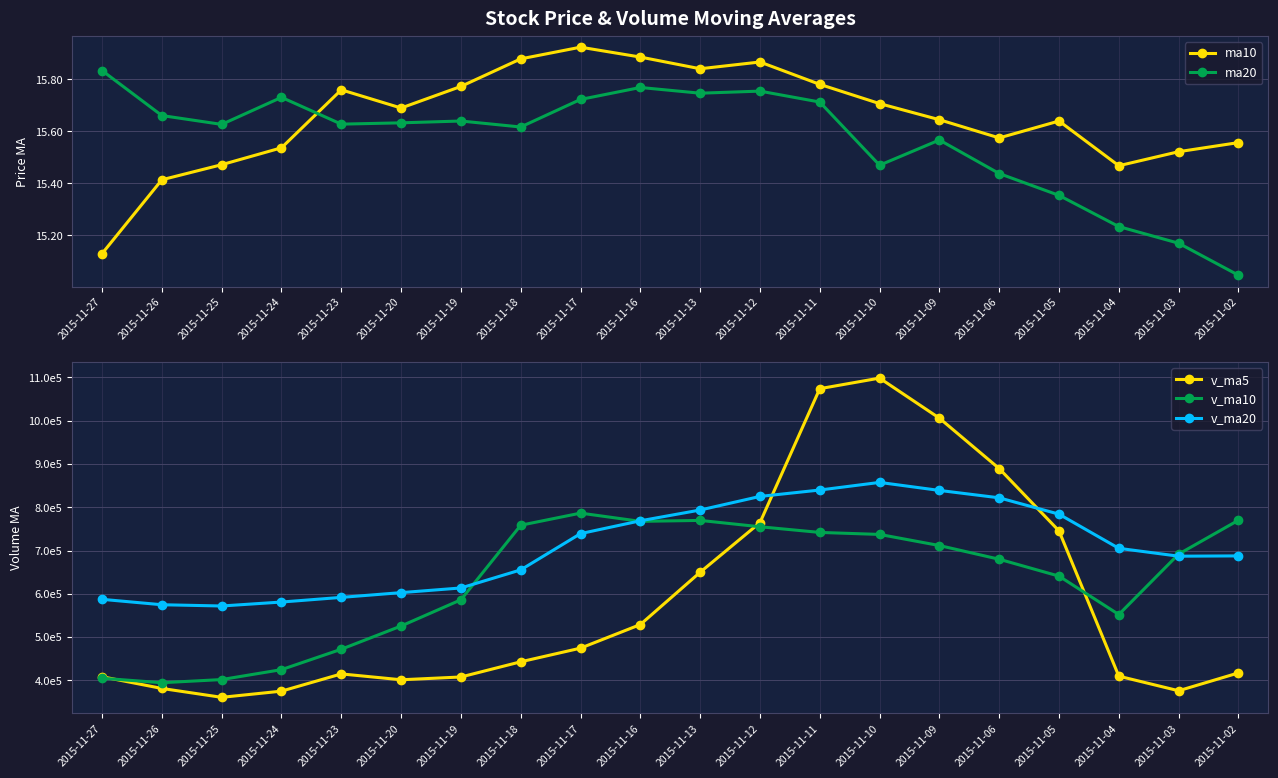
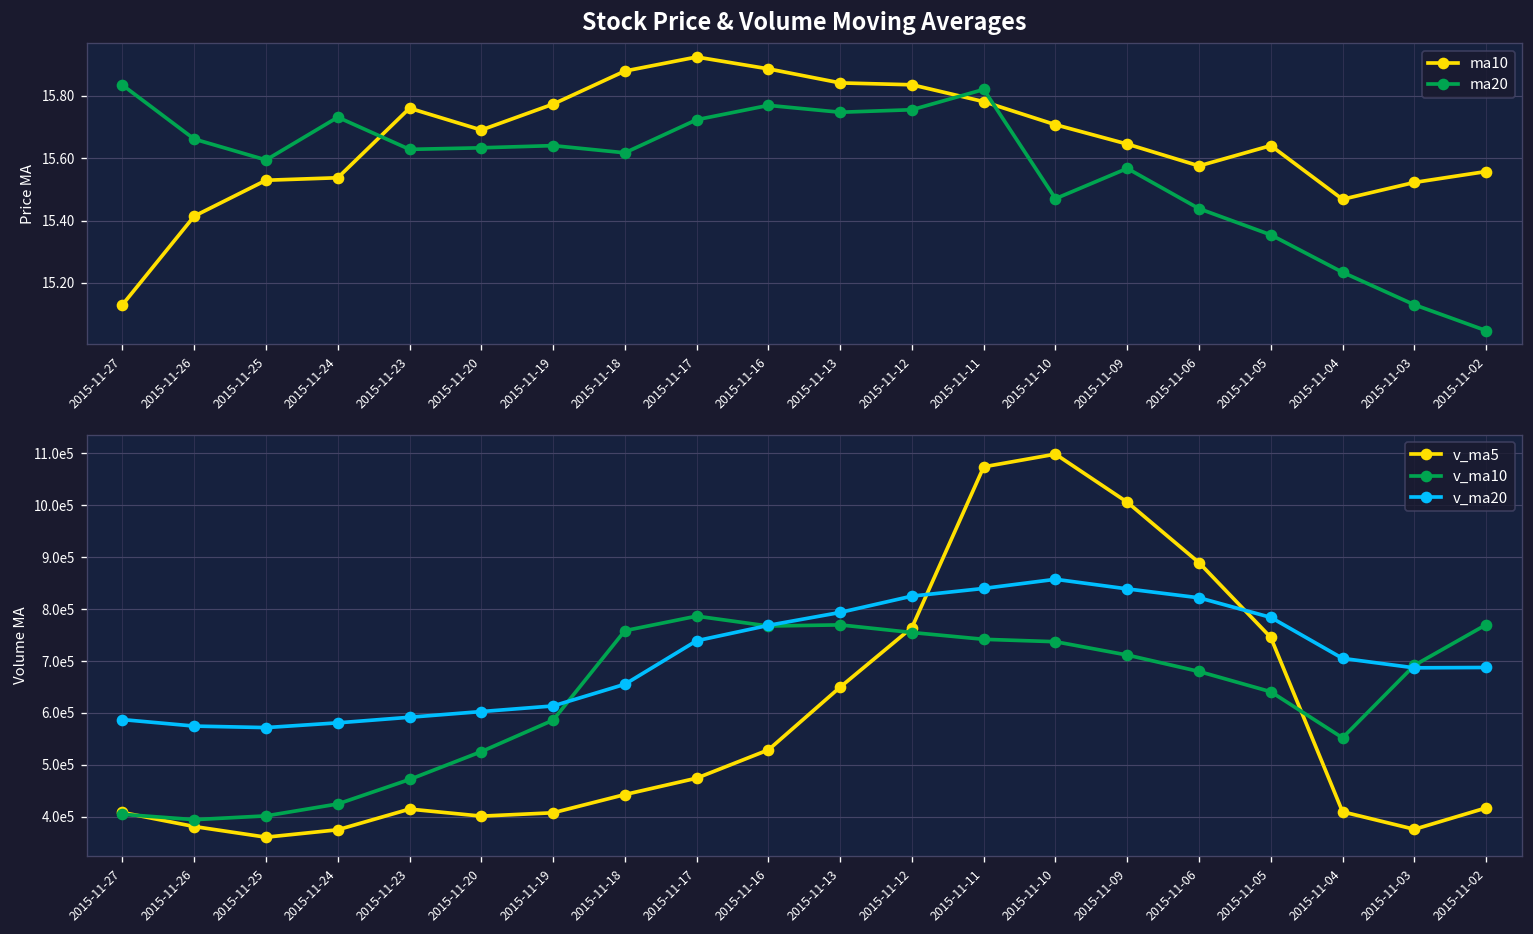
  {
    "Stock Price & Volume Moving Averages": {
      "ma10": {
        "2015-11-27": 15.13,
        "2015-11-26": 15.41,
-       "2015-11-25": 15.47,
+       "2015-11-25": 15.53,
        "2015-11-24": 15.54,
        "2015-11-23": 15.76,
        "2015-11-20": 15.69,
        "2015-11-19": 15.77,
        "2015-11-18": 15.88,
        "2015-11-17": 15.92,
        "2015-11-16": 15.89,
        "2015-11-13": 15.84,
-       "2015-11-12": 15.87,
+       "2015-11-12": 15.84,
        "2015-11-11": 15.78,
        "2015-11-10": 15.71,
        "2015-11-09": 15.65,
        "2015-11-06": 15.58,
        "2015-11-05": 15.64,
        "2015-11-04": 15.47,
        "2015-11-03": 15.52,
        "2015-11-02": 15.56
      },
      "ma20": {
        "2015-11-27": 15.83,
        "2015-11-26": 15.66,
-       "2015-11-25": 15.63,
+       "2015-11-25": 15.59,
        "2015-11-24": 15.73,
        "2015-11-23": 15.63,
        "2015-11-20": 15.63,
        "2015-11-19": 15.64,
        "2015-11-18": 15.62,
        "2015-11-17": 15.72,
        "2015-11-16": 15.77,
        "2015-11-13": 15.75,
        "2015-11-12": 15.76,
-       "2015-11-11": 15.71,
+       "2015-11-11": 15.82,
        "2015-11-10": 15.47,
        "2015-11-09": 15.57,
        "2015-11-06": 15.44,
        "2015-11-05": 15.35,
        "2015-11-04": 15.23,
-       "2015-11-03": 15.17,
+       "2015-11-03": 15.13,
        "2015-11-02": 15.05
      }
    }
  }
